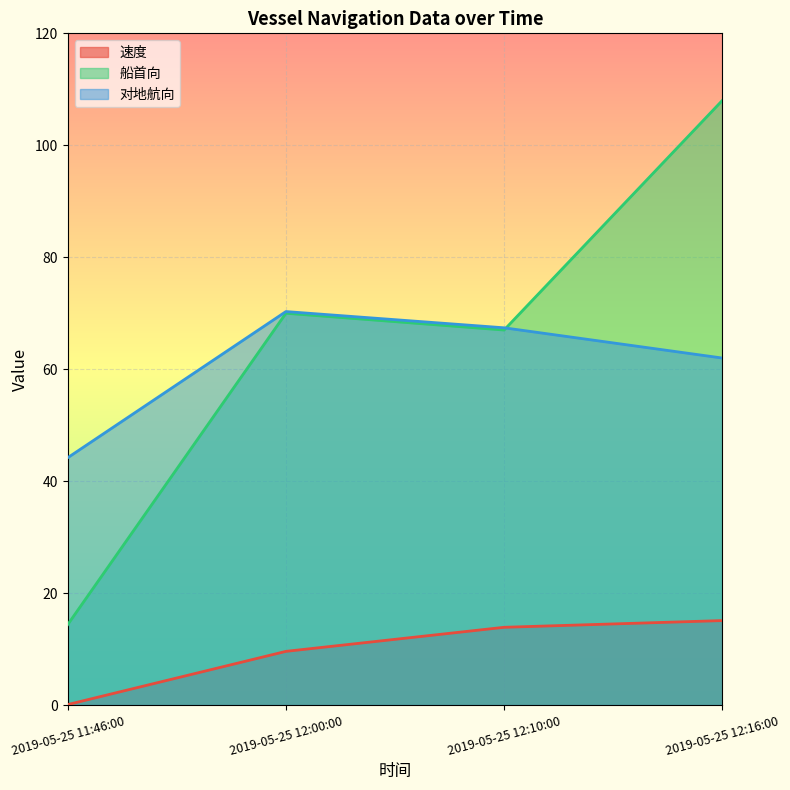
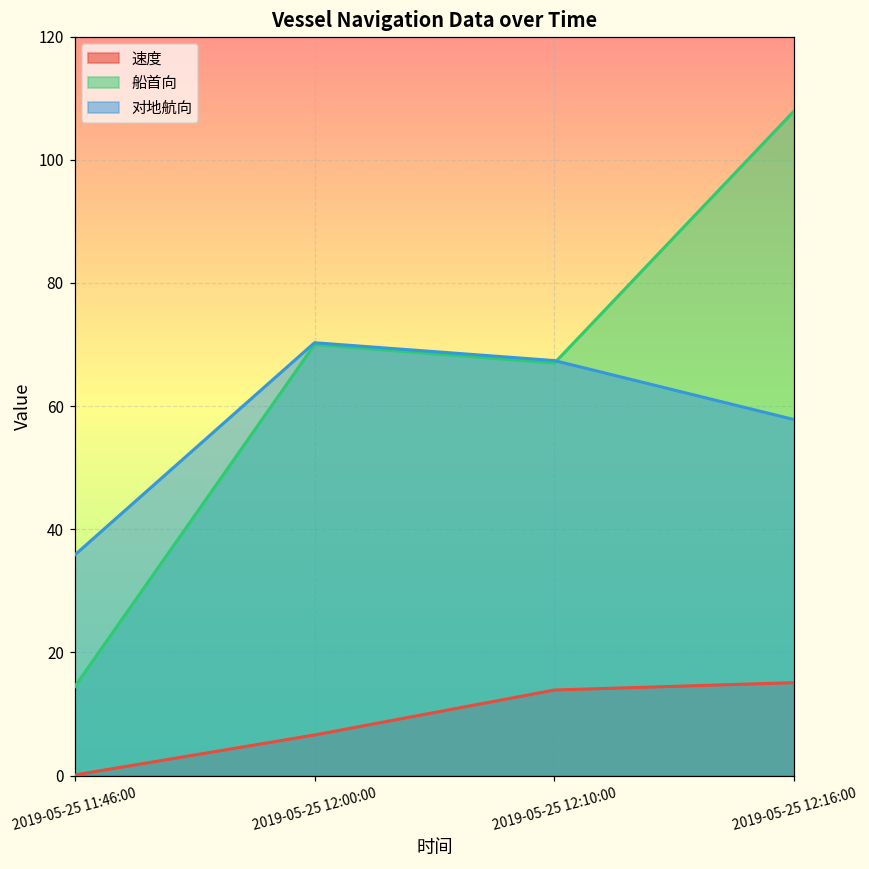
  {
    "速度": {
      "2019-05-25 11:46:00": 0,
-     "2019-05-25 12:00:00": 10,
+     "2019-05-25 12:00:00": 7,
      "2019-05-25 12:10:00": 14,
      "2019-05-25 12:16:00": 15
    },
    "船首向": {
      "2019-05-25 11:46:00": 14,
      "2019-05-25 12:16:00": 108
    },
    "对地航向": {
-     "2019-05-25 11:46:00": 44,
-     "2019-05-25 12:16:00": 62
+     "2019-05-25 11:46:00": 36,
+     "2019-05-25 12:16:00": 58
    }
  }
